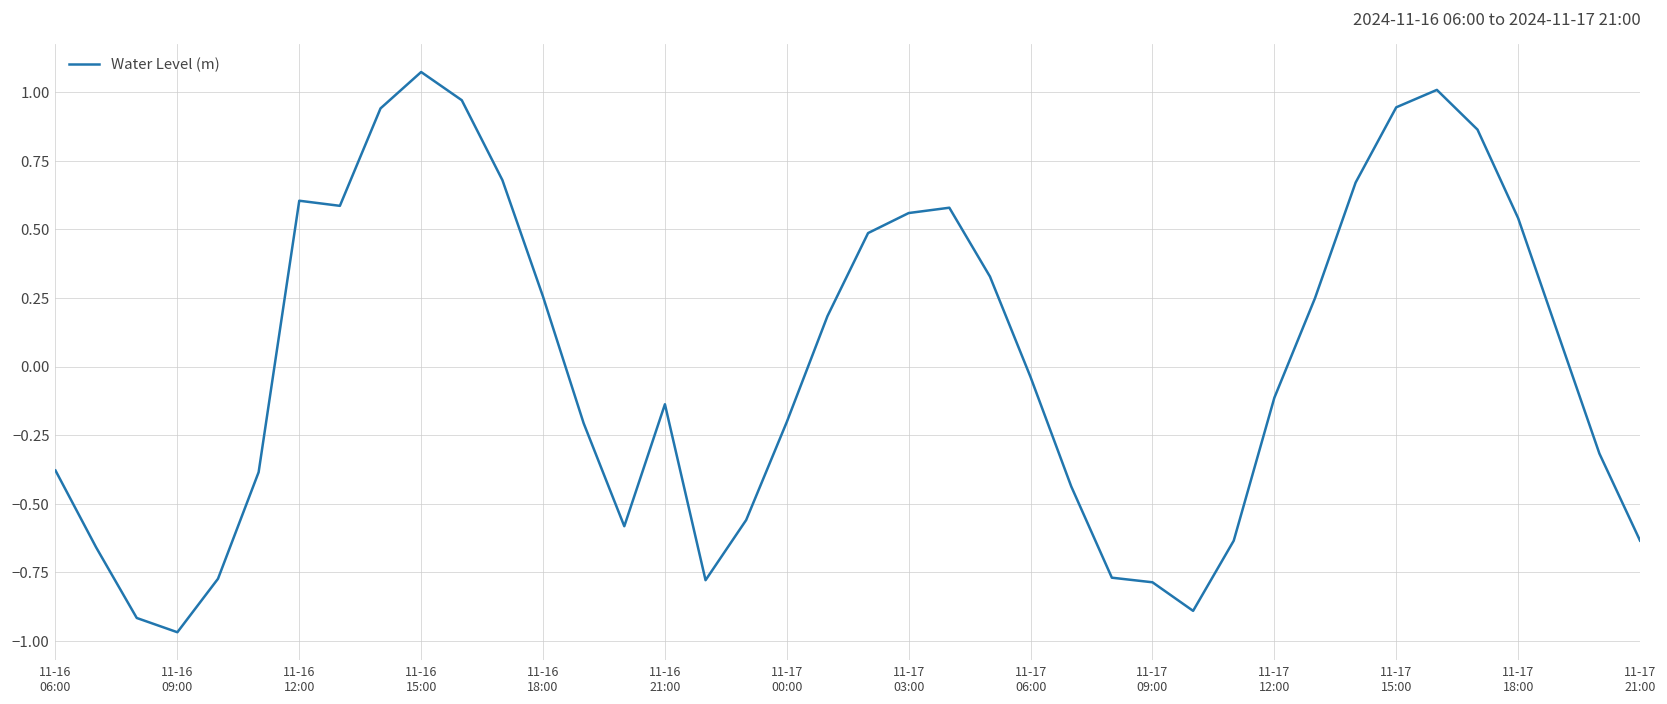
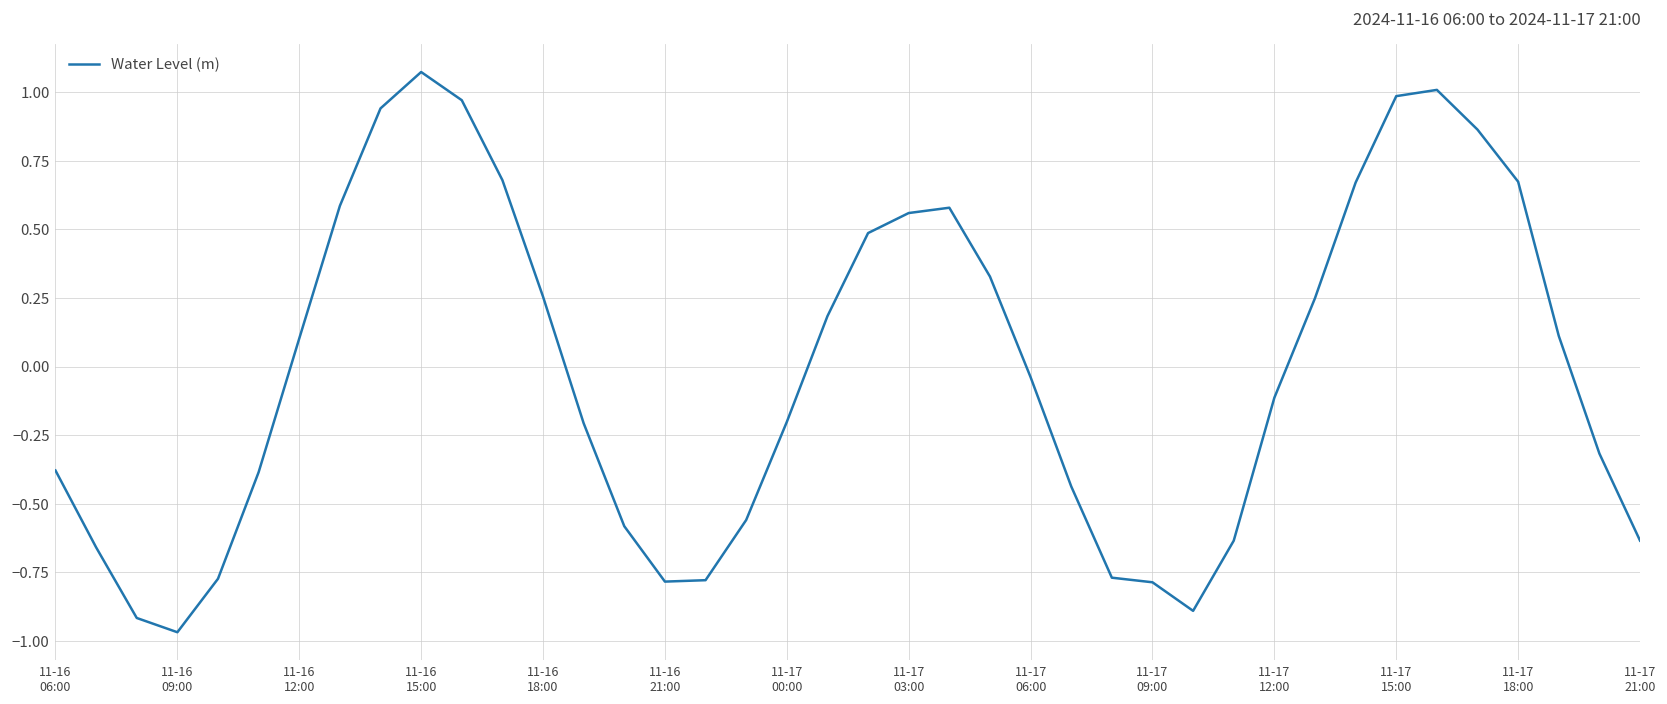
  {
    "11-16 06:00": -0.38,
    "11-16 09:00": -0.97,
-   "11-16 12:00": 0.60,
+   "11-16 12:00": 0.10,
    "11-16 15:00": 1.07,
    "11-16 18:00": 0.25,
-   "11-16 21:00": -0.14,
+   "11-16 21:00": -0.78,
    "11-17 00:00": -0.20,
    "11-17 03:00": 0.56,
    "11-17 06:00": -0.04,
    "11-17 09:00": -0.79,
    "11-17 12:00": -0.11,
-   "11-17 15:00": 0.95,
-   "11-17 18:00": 0.54,
+   "11-17 15:00": 0.99,
+   "11-17 18:00": 0.67,
    "11-17 21:00": -0.63
  }
